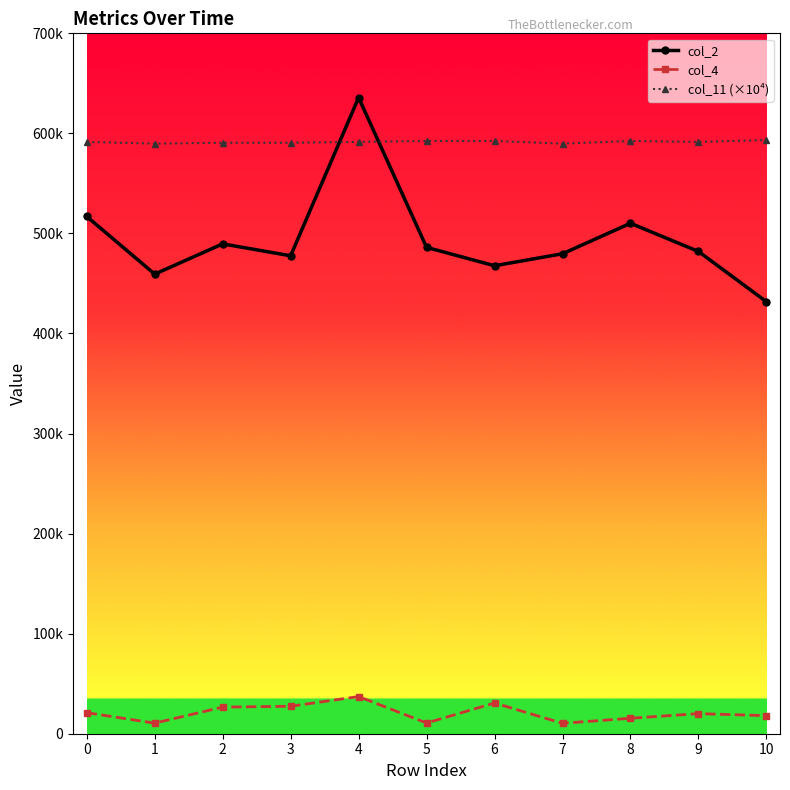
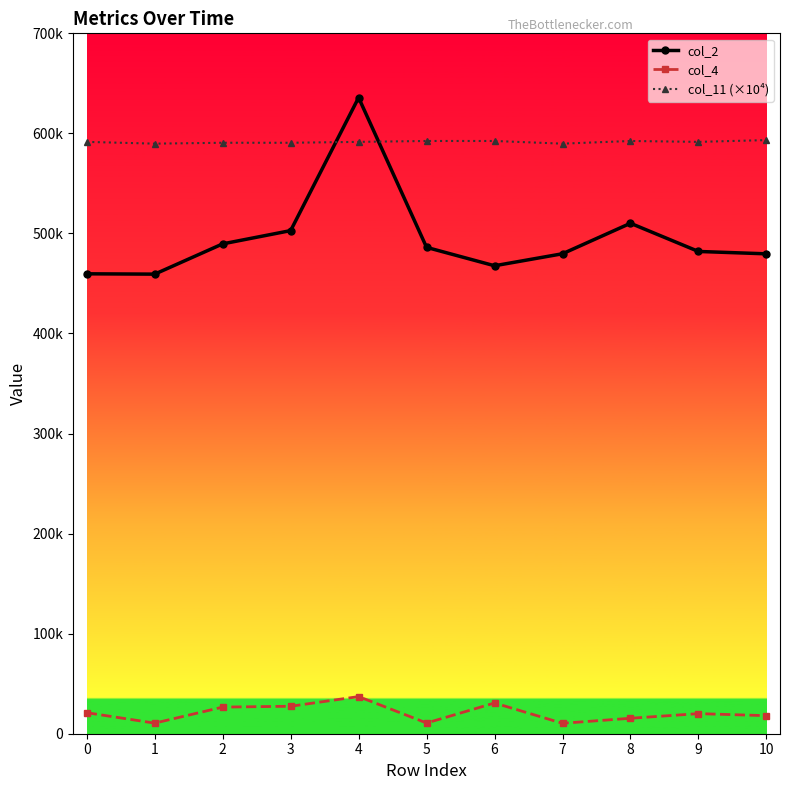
  {
    "col_2": {
-     "0": 517000,
+     "0": 460000,
      "1": 459000,
      "2": 490000,
-     "3": 478000,
+     "3": 503000,
      "4": 636000,
      "5": 486000,
      "6": 468000,
      "7": 480000,
      "8": 510000,
      "9": 482000,
-     "10": 432000
+     "10": 480000
    },
    "col_4": {
      "0": 21000,
      "1": 11000,
      "2": 27000,
      "3": 27000,
      "4": 37000,
      "5": 11000,
      "6": 31000,
      "7": 10000,
      "8": 15000,
      "9": 20000,
      "10": 18000
    },
    "col_11 (×10⁴)": {
      "0": 592000,
      "1": 590000,
      "2": 591000,
      "3": 591000,
      "4": 592000,
      "5": 592000,
      "6": 592000,
      "7": 590000,
      "8": 592000,
      "9": 592000,
      "10": 593000
    }
  }
